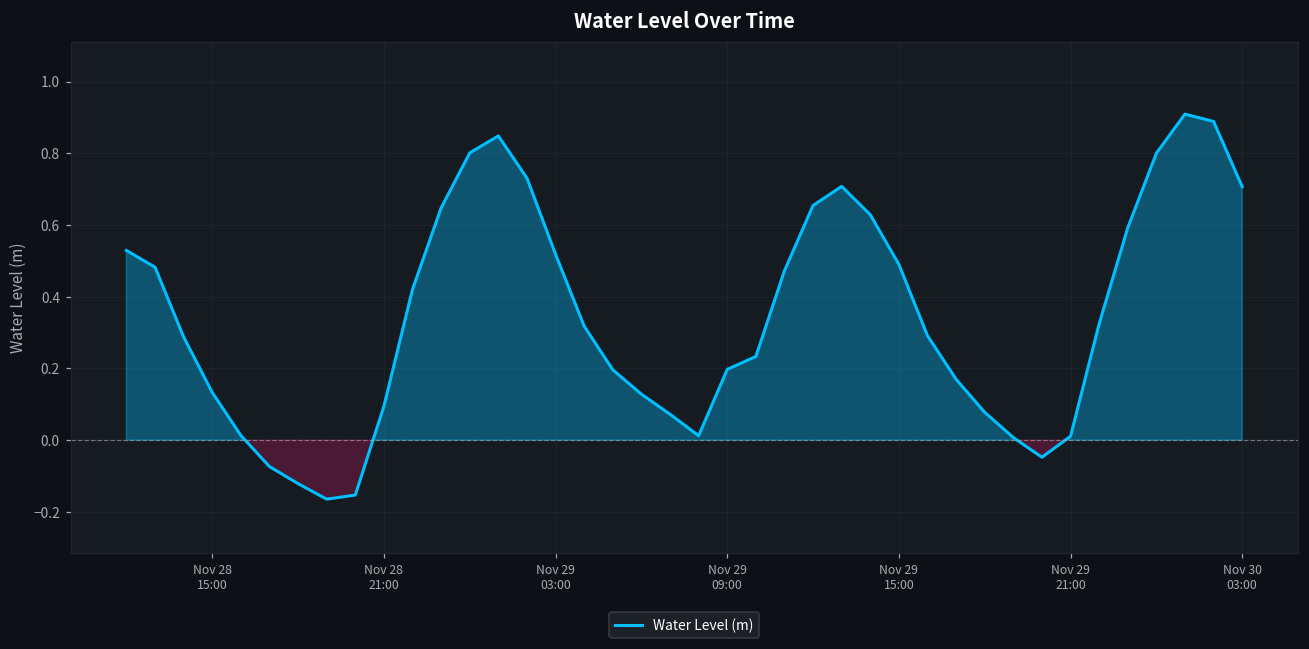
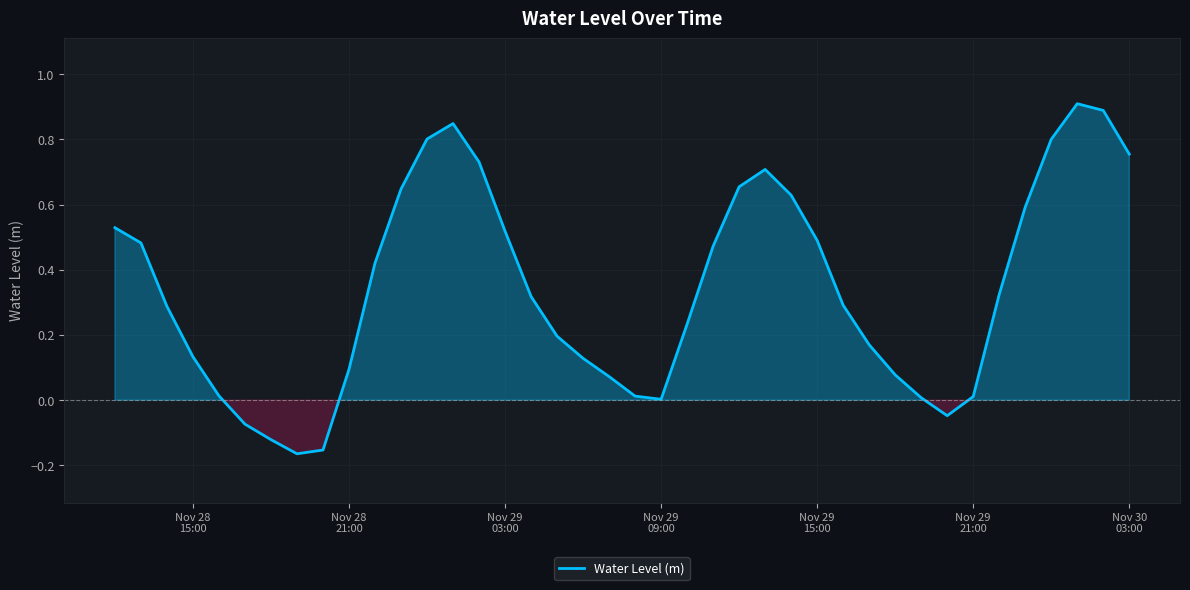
  {
    "Nov 28 15:00": 0.13,
    "Nov 28 21:00": 0.09,
    "Nov 29 03:00": 0.52,
-   "Nov 29 09:00": 0.20,
+   "Nov 29 09:00": 0.00,
    "Nov 29 15:00": 0.49,
    "Nov 29 21:00": 0.01,
-   "Nov 30 03:00": 0.71
+   "Nov 30 03:00": 0.75
  }
